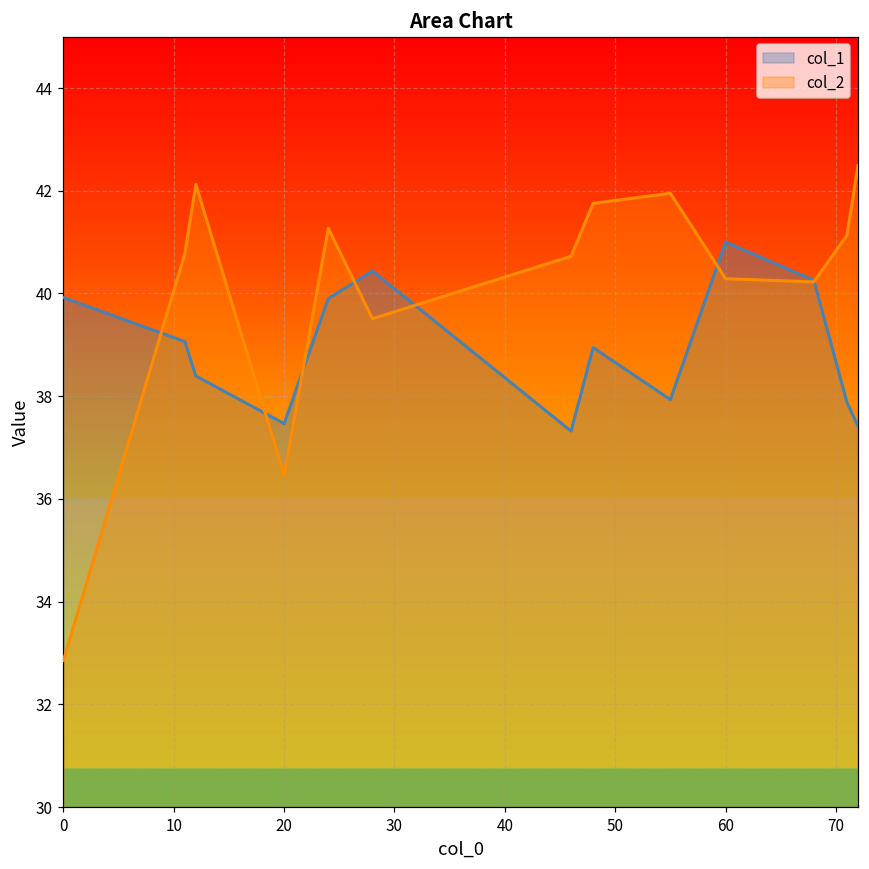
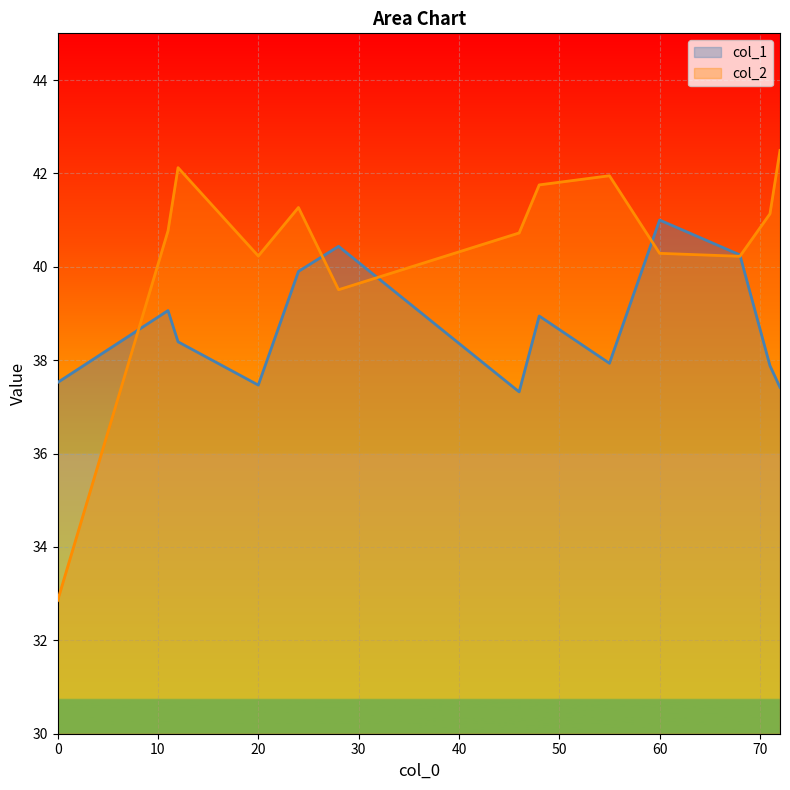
  {
    "col_1": {
-     "0": 39.9,
+     "0": 37.5,
      "20": 37.5,
      "60": 41.0
    },
    "col_2": {
      "0": 32.9,
-     "20": 36.5,
+     "20": 40.2,
      "60": 40.3
    }
  }
